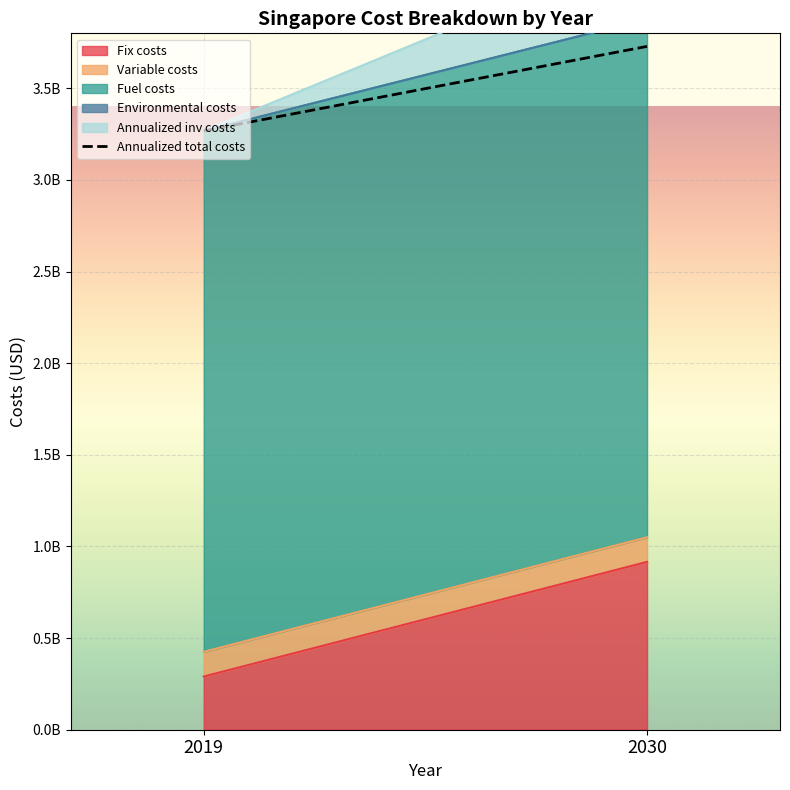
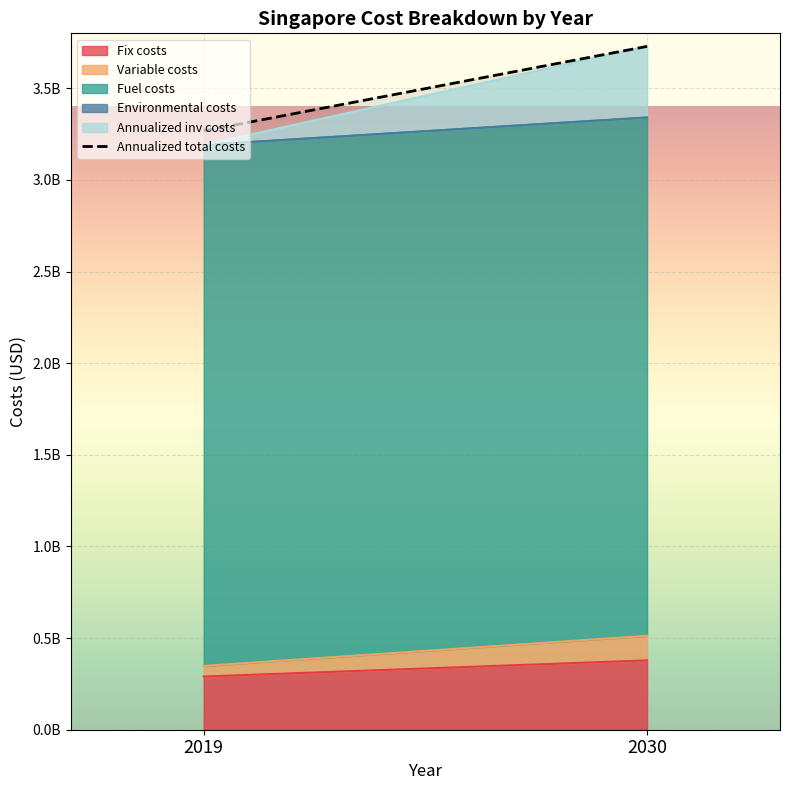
  {
    "Fix costs": {
      "2019": 290000000,
-     "2030": 920000000
+     "2030": 380000000
    },
    "Variable costs": {
-     "2019": 130000000,
+     "2019": 60000000,
      "2030": 130000000
    }
  }
